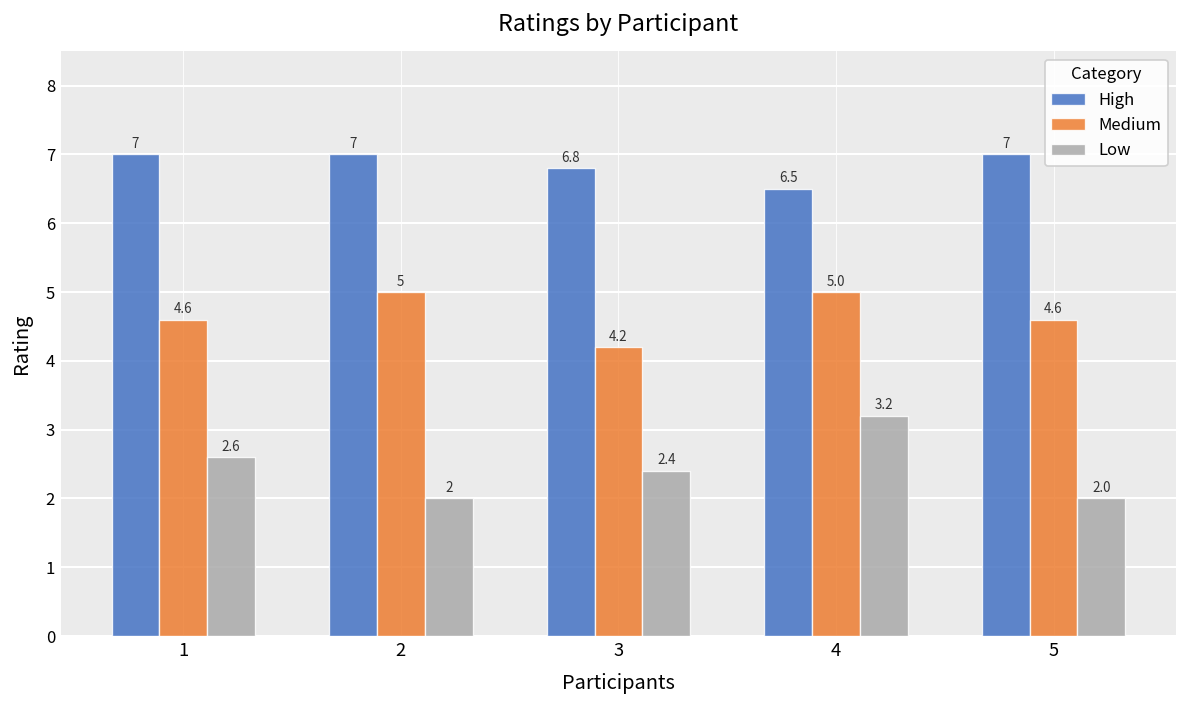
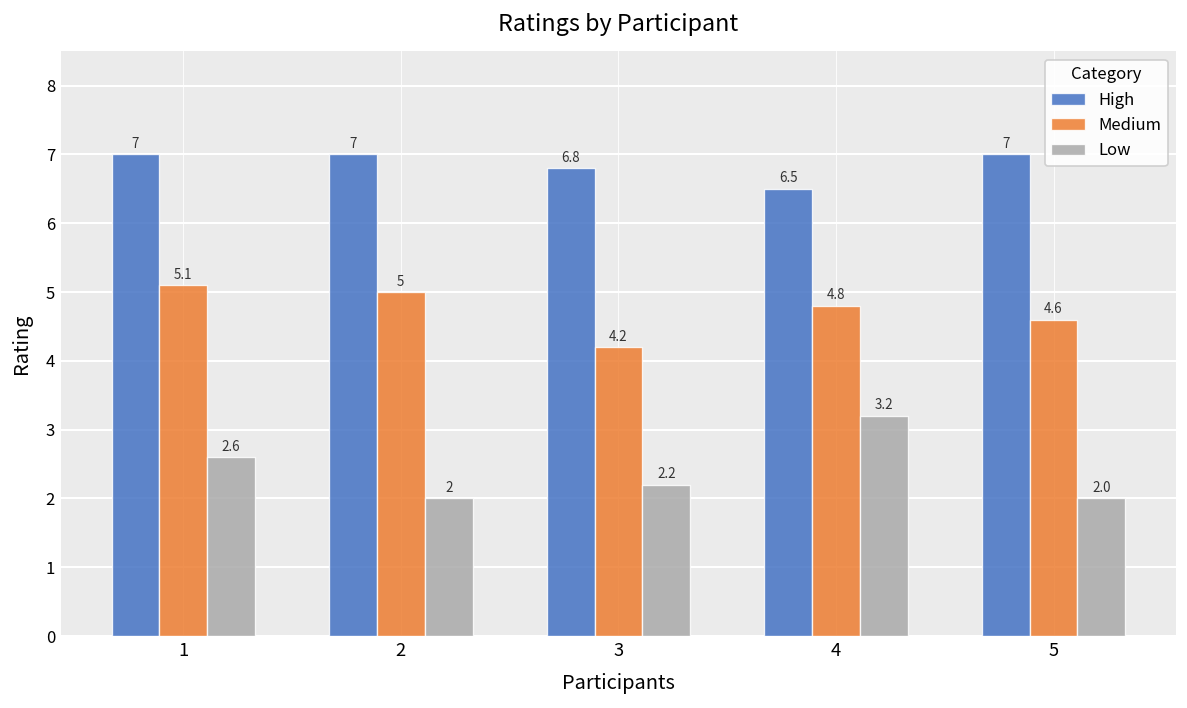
  {
    "High": {
      "1": 7,
      "2": 7,
      "3": 6.8,
      "4": 6.5,
      "5": 7
    },
    "Medium": {
-     "1": 4.6,
+     "1": 5.1,
      "2": 5,
      "3": 4.2,
-     "4": 5.0,
+     "4": 4.8,
      "5": 4.6
    },
    "Low": {
      "1": 2.6,
      "2": 2,
-     "3": 2.4,
+     "3": 2.2,
      "4": 3.2,
      "5": 2.0
    }
  }
